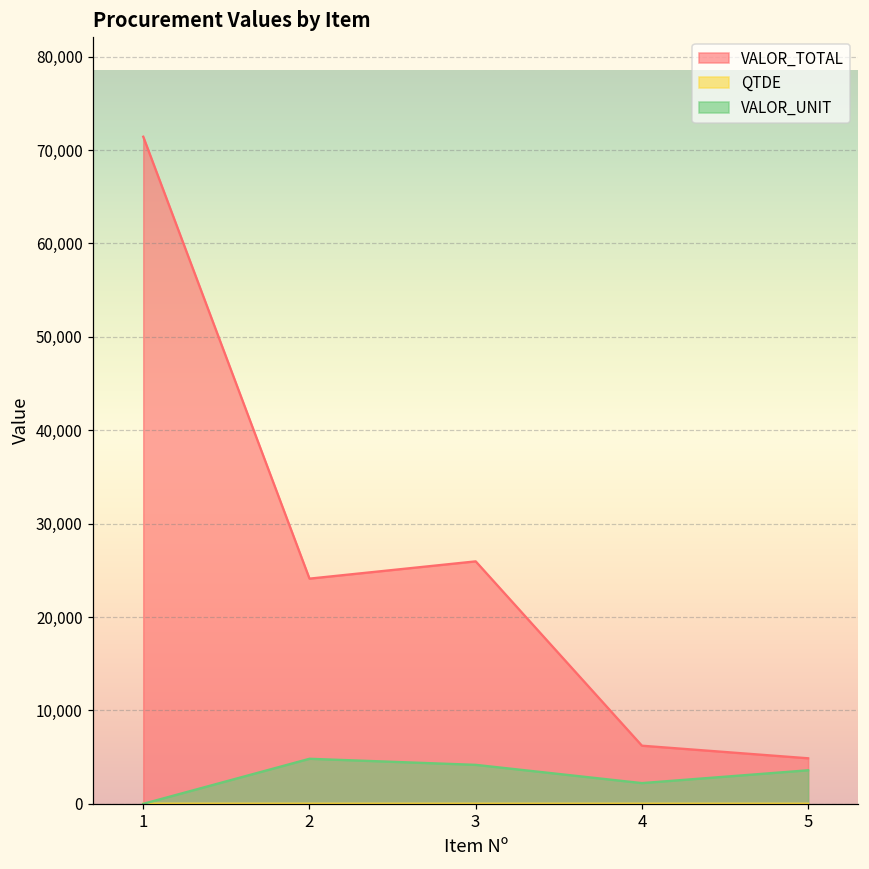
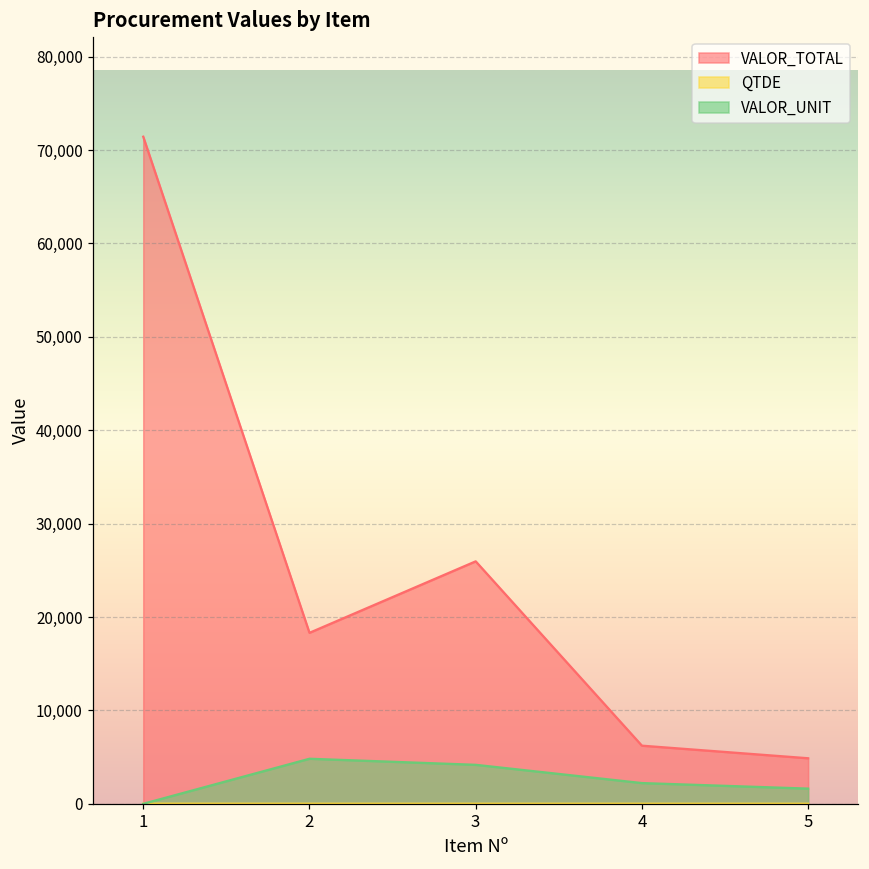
  {
    "VALOR_TOTAL": {
      "1": "71,000",
-     "2": "24,000",
+     "2": "18,000",
      "3": "26,000",
      "4": "6,000",
      "5": "5,000"
    },
    "QTDE": {
      "2": "0",
      "3": "0",
      "4": "0",
      "5": "0"
    },
    "VALOR_UNIT": {
      "2": "5,000",
      "3": "4,000",
      "4": "2,000",
-     "5": "4,000"
+     "5": "2,000"
    }
  }
